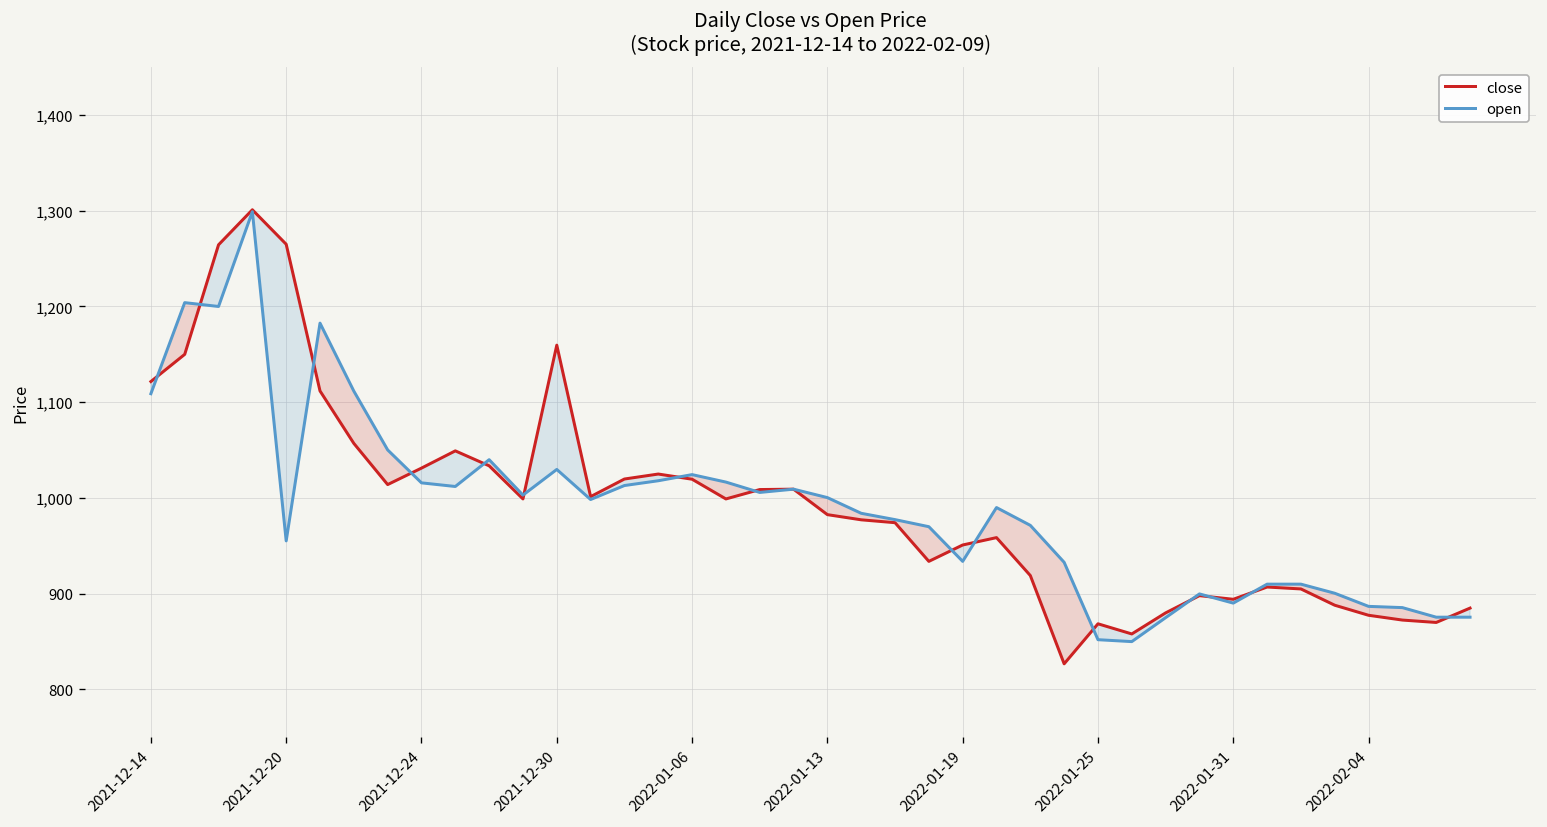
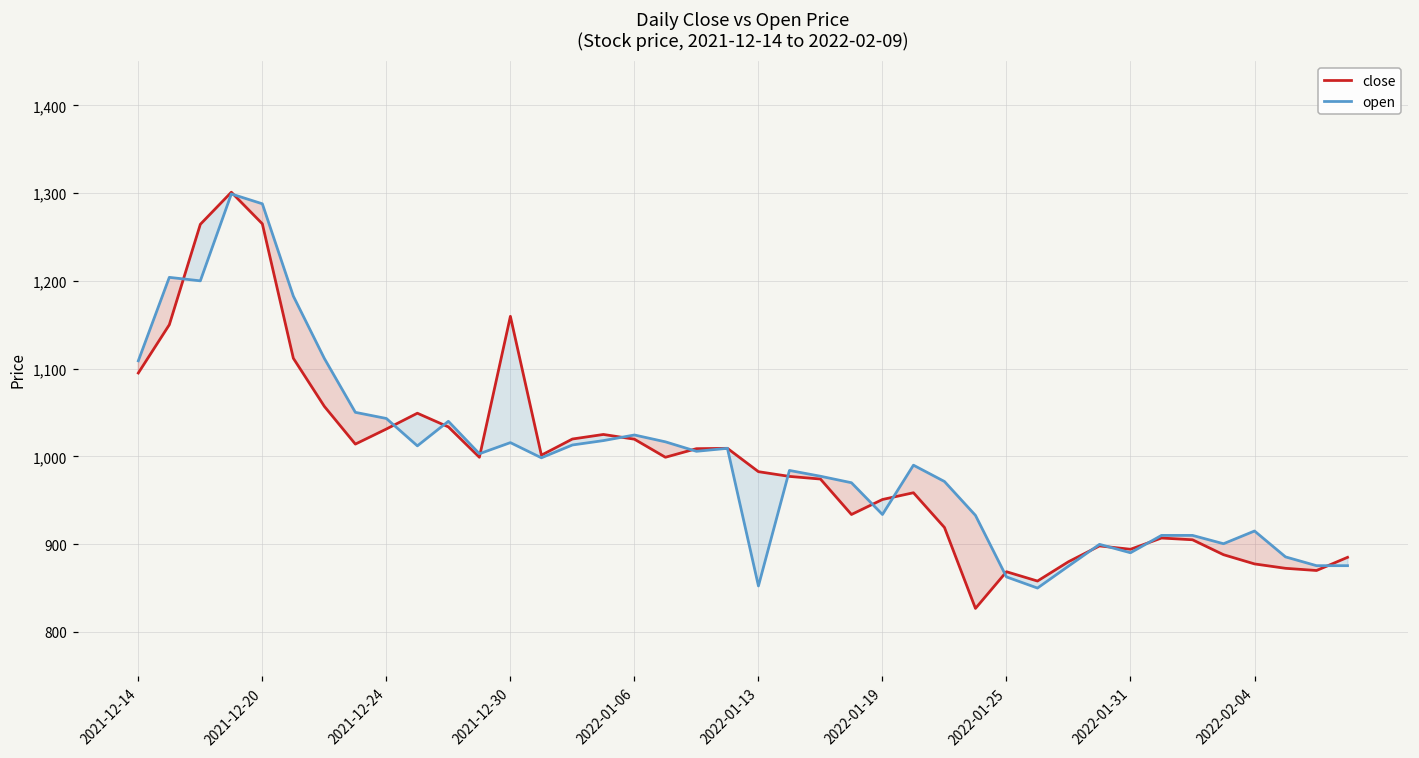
  {
    "close": {
-     "2021-12-14": "1,120",
+     "2021-12-14": "1,100",
      "2021-12-20": "1,270",
      "2021-12-24": "1,030",
      "2021-12-30": "1,160",
      "2022-01-06": "1,020",
      "2022-01-13": "980",
      "2022-01-19": "950",
      "2022-01-25": "870",
      "2022-01-31": "890",
      "2022-02-04": "880"
    },
    "open": {
      "2021-12-14": "1,110",
-     "2021-12-20": "960",
-     "2021-12-24": "1,020",
-     "2021-12-30": "1,030",
+     "2021-12-20": "1,290",
+     "2021-12-24": "1,040",
+     "2021-12-30": "1,020",
      "2022-01-06": "1,020",
-     "2022-01-13": "1,000",
+     "2022-01-13": "850",
      "2022-01-19": "930",
-     "2022-01-25": "850",
+     "2022-01-25": "860",
      "2022-01-31": "890",
-     "2022-02-04": "890"
+     "2022-02-04": "920"
    }
  }
